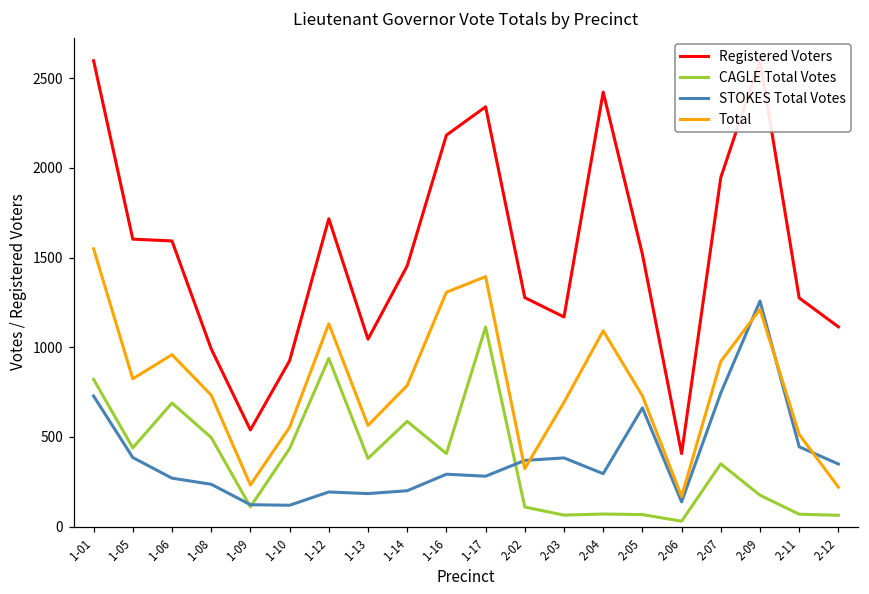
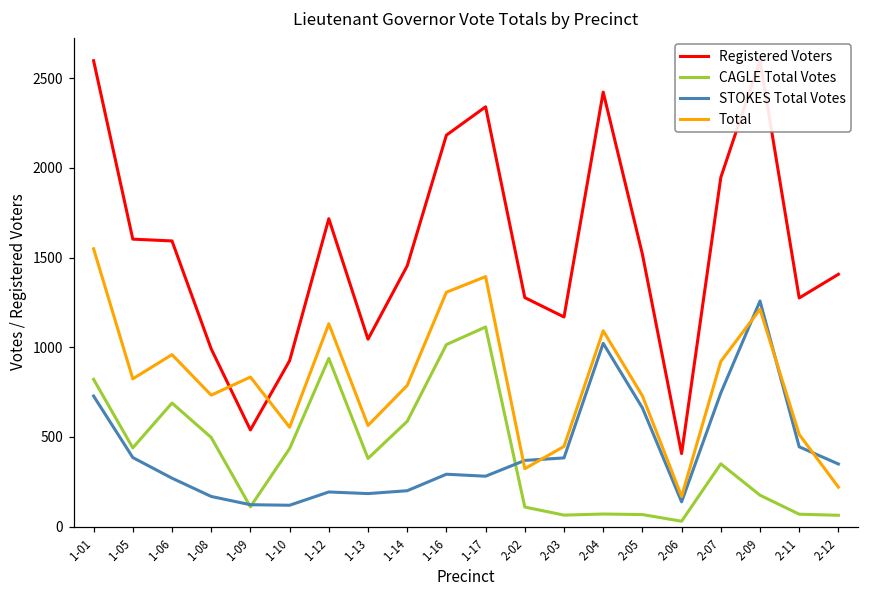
  {
    "Registered Voters": {
      "1-01": 2600,
      "1-05": 1600,
      "1-06": 1590,
      "1-08": 990,
      "1-09": 540,
      "1-10": 930,
      "1-12": 1720,
      "1-13": 1050,
      "1-14": 1450,
      "1-16": 2180,
      "1-17": 2340,
      "2-02": 1280,
      "2-03": 1170,
      "2-04": 2420,
      "2-05": 1520,
      "2-06": 410,
      "2-07": 1950,
      "2-11": 1280,
-     "2-12": 1110
+     "2-12": 1410
    },
    "CAGLE Total Votes": {
      "1-01": 820,
      "1-05": 440,
      "1-06": 690,
      "1-08": 500,
      "1-10": 440,
      "1-12": 940,
      "1-13": 380,
      "1-14": 590,
-     "1-16": 410,
+     "1-16": 1020,
      "1-17": 1110,
      "2-02": 110,
      "2-03": 60,
      "2-04": 70,
      "2-05": 70,
      "2-06": 30,
      "2-07": 350,
      "2-09": 180,
      "2-11": 70,
      "2-12": 60
    },
    "STOKES Total Votes": {
      "1-01": 730,
      "1-05": 390,
      "1-06": 270,
-     "1-08": 240,
+     "1-08": 170,
      "1-10": 120,
      "1-12": 190,
      "1-13": 180,
      "1-14": 200,
      "1-16": 290,
      "1-17": 280,
      "2-02": 370,
      "2-03": 380,
-     "2-04": 300,
+     "2-04": 1020,
      "2-05": 660,
      "2-06": 140,
      "2-07": 750,
      "2-09": 1260,
      "2-11": 450,
      "2-12": 350
    },
    "Total": {
      "1-01": 1550,
      "1-05": 820,
      "1-06": 960,
      "1-08": 730,
-     "1-09": 230,
+     "1-09": 830,
      "1-10": 550,
      "1-12": 1130,
      "1-13": 560,
      "1-14": 790,
      "1-16": 1310,
      "1-17": 1390,
      "2-02": 320,
-     "2-03": 690,
+     "2-03": 450,
      "2-04": 1090,
      "2-05": 730,
      "2-06": 170,
      "2-07": 920,
      "2-09": 1210,
      "2-11": 510,
      "2-12": 220
    }
  }
